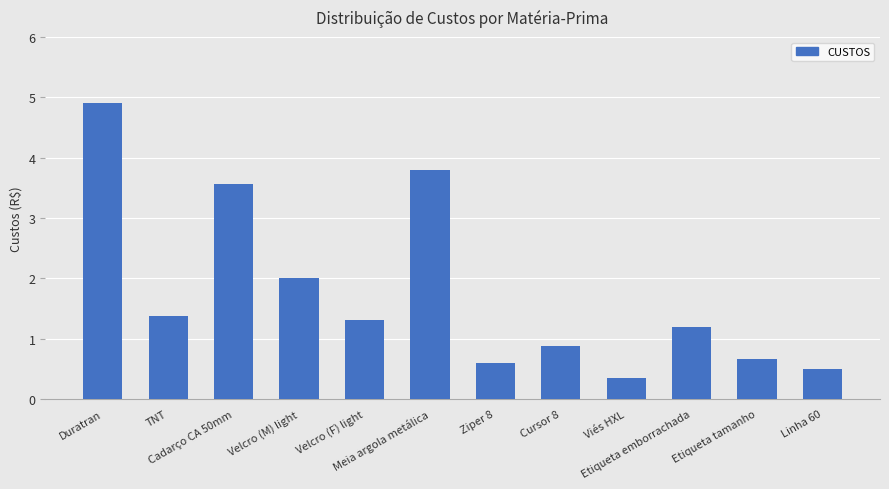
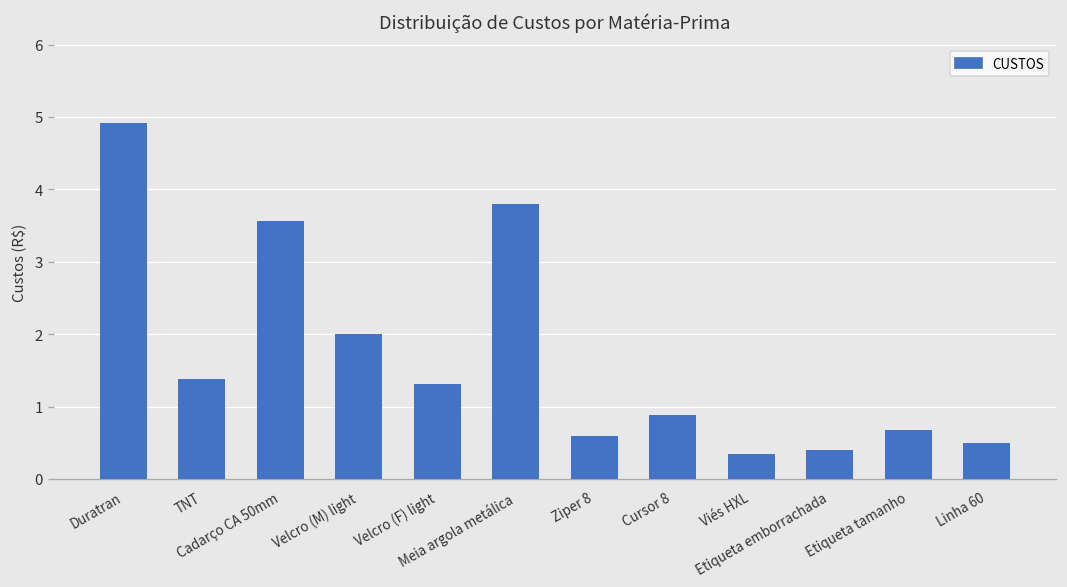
  {
    "Duratran": 4.9,
    "TNT": 1.4,
    "Cadarço CA 50mm": 3.6,
    "Velcro (M) light": 2.0,
    "Velcro (F) light": 1.3,
    "Meia argola metálica": 3.8,
    "Ziper 8": 0.6,
    "Cursor 8": 0.9,
    "Viés HXL": 0.3,
-   "Etiqueta emborrachada": 1.2,
+   "Etiqueta emborrachada": 0.4,
    "Etiqueta tamanho": 0.7,
    "Linha 60": 0.5
  }
